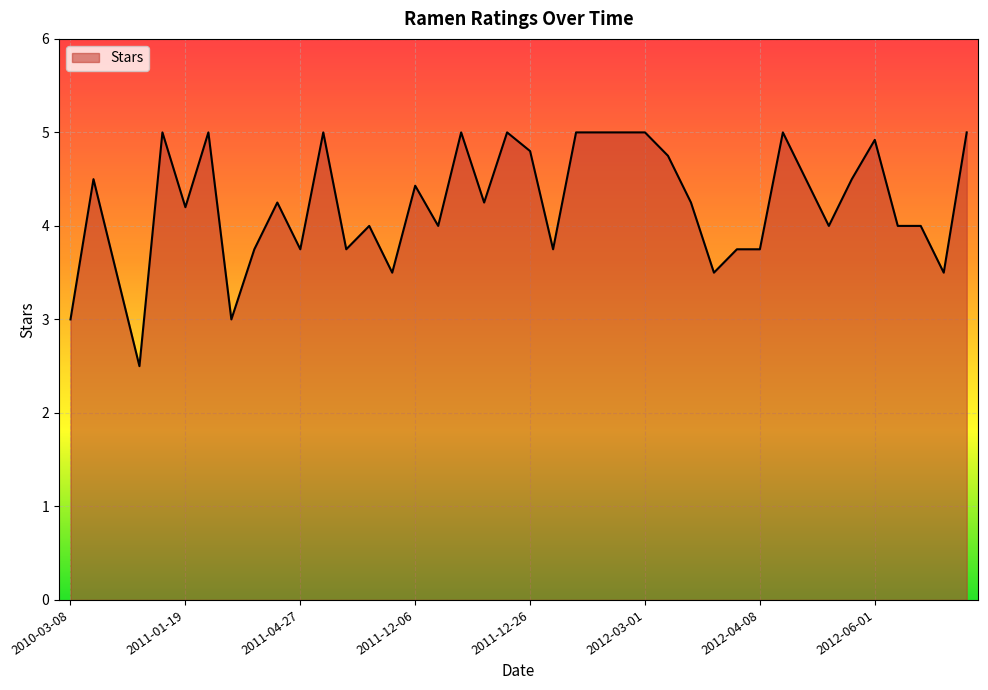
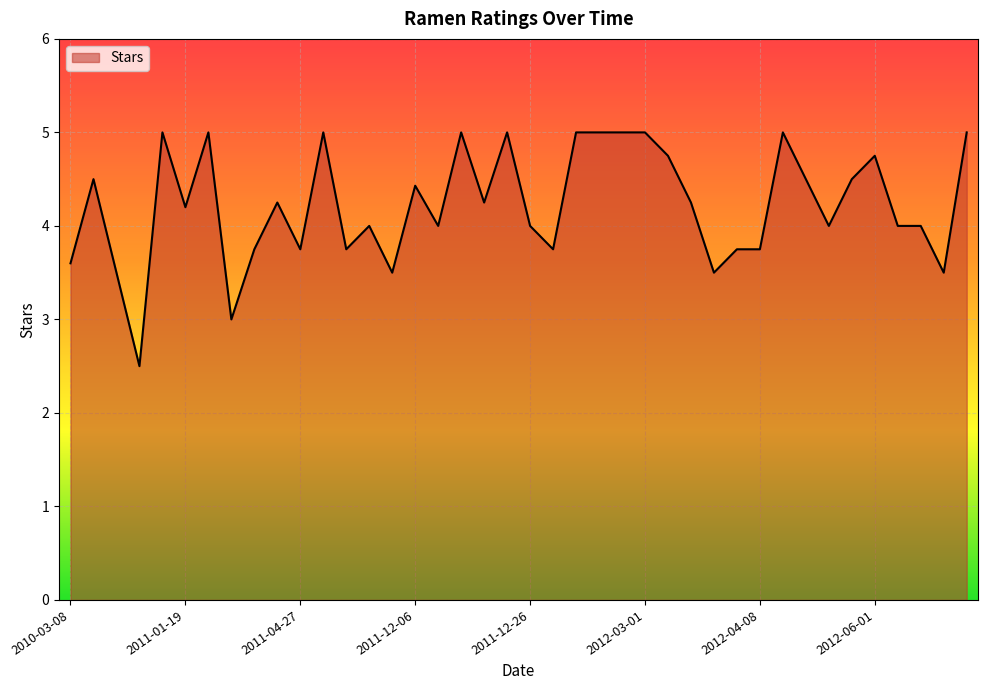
  {
-   "2010-03-08": 3.0,
+   "2010-03-08": 3.6,
    "2011-01-19": 4.2,
    "2011-04-27": 3.8,
    "2011-12-06": 4.4,
-   "2011-12-26": 4.8,
+   "2011-12-26": 4.0,
    "2012-03-01": 5.0,
    "2012-04-08": 3.8,
-   "2012-06-01": 4.9
+   "2012-06-01": 4.8
  }
